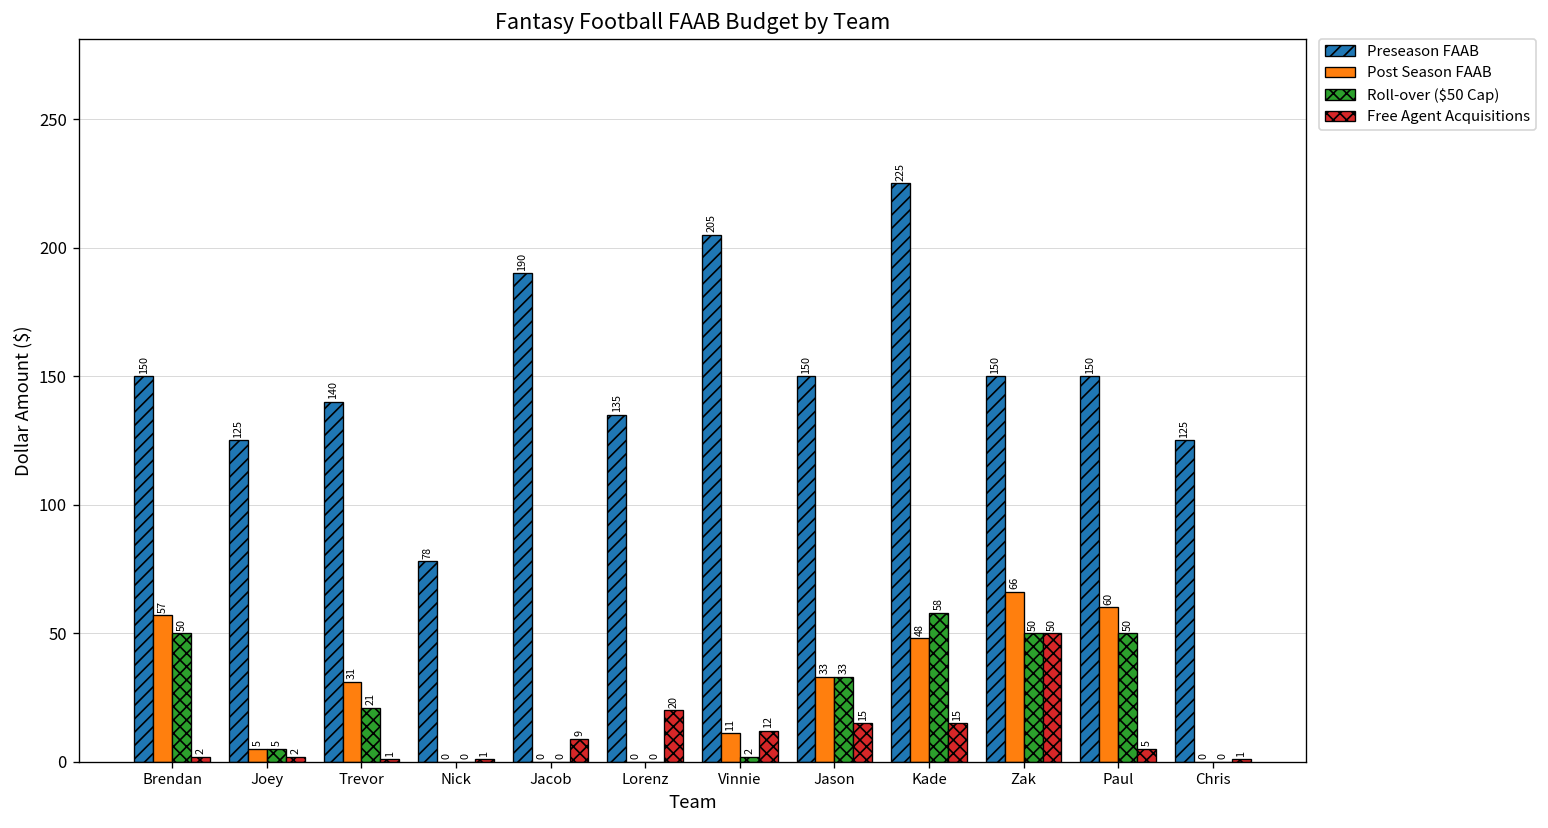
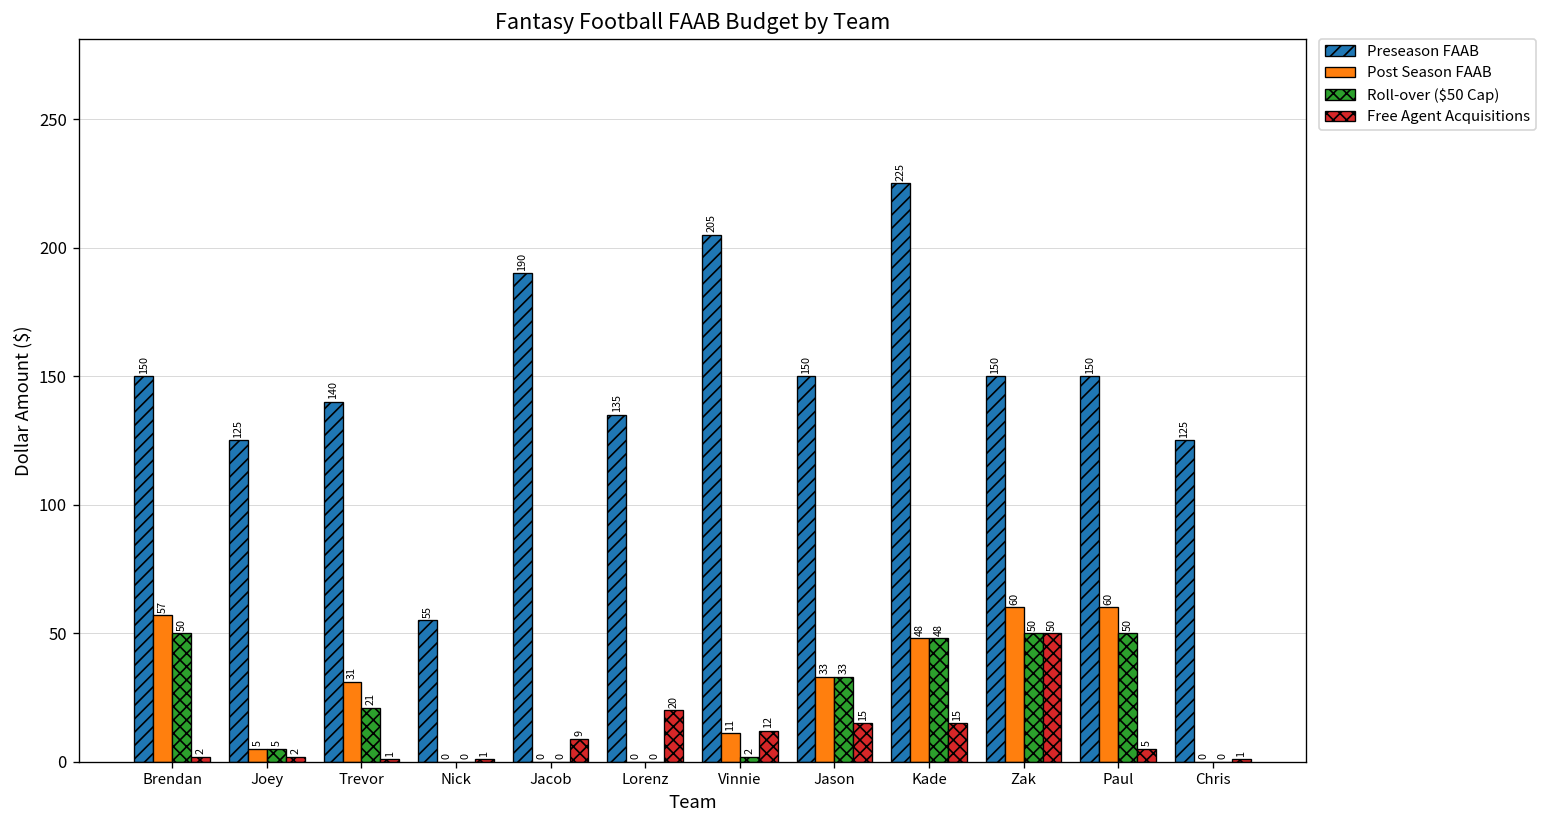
  {
    "Preseason FAAB": {
      "Brendan": 150,
      "Joey": 125,
      "Trevor": 140,
-     "Nick": 78,
+     "Nick": 55,
      "Jacob": 190,
      "Lorenz": 135,
      "Vinnie": 205,
      "Jason": 150,
      "Kade": 225,
      "Zak": 150,
      "Paul": 150,
      "Chris": 125
    },
    "Post Season FAAB": {
      "Brendan": 57,
      "Joey": 5,
      "Trevor": 31,
      "Nick": 0,
      "Jacob": 0,
      "Lorenz": 0,
      "Vinnie": 11,
      "Jason": 33,
      "Kade": 48,
-     "Zak": 66,
+     "Zak": 60,
      "Paul": 60,
      "Chris": 0
    },
    "Roll-over ($50 Cap)": {
      "Brendan": 50,
      "Joey": 5,
      "Trevor": 21,
      "Nick": 0,
      "Jacob": 0,
      "Lorenz": 0,
      "Vinnie": 2,
      "Jason": 33,
-     "Kade": 58,
+     "Kade": 48,
      "Zak": 50,
      "Paul": 50,
      "Chris": 0
    },
    "Free Agent Acquisitions": {
      "Brendan": 2,
      "Joey": 2,
      "Trevor": 1,
      "Nick": 1,
      "Jacob": 9,
      "Lorenz": 20,
      "Vinnie": 12,
      "Jason": 15,
      "Kade": 15,
      "Zak": 50,
      "Paul": 5,
      "Chris": 1
    }
  }
